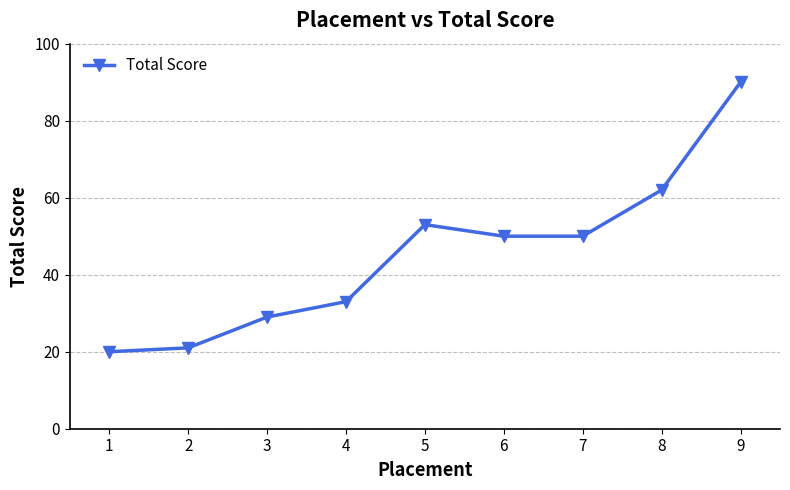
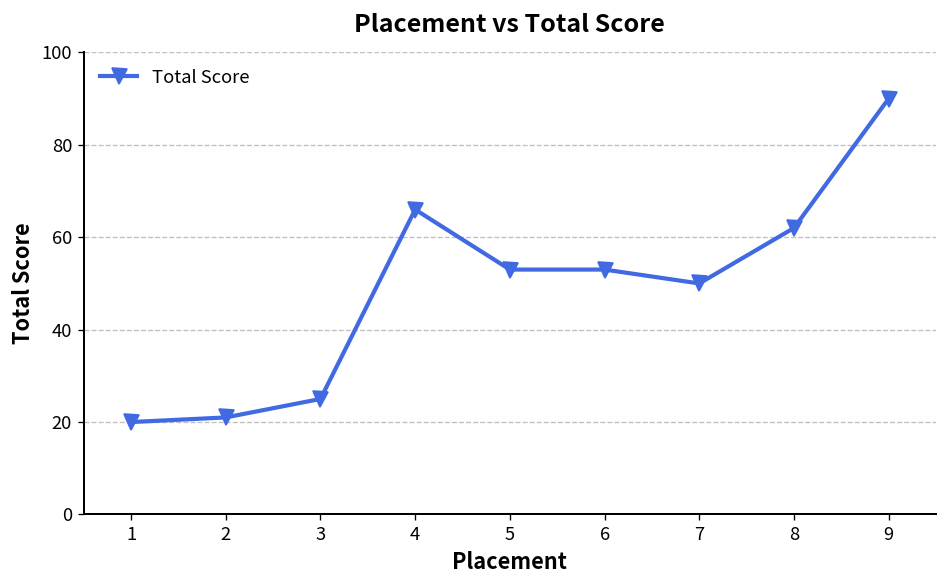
  {
    "1": 20,
    "2": 21,
-   "3": 29,
-   "4": 33,
+   "3": 25,
+   "4": 66,
    "5": 53,
-   "6": 50,
+   "6": 53,
    "7": 50,
    "8": 62,
    "9": 90
  }
